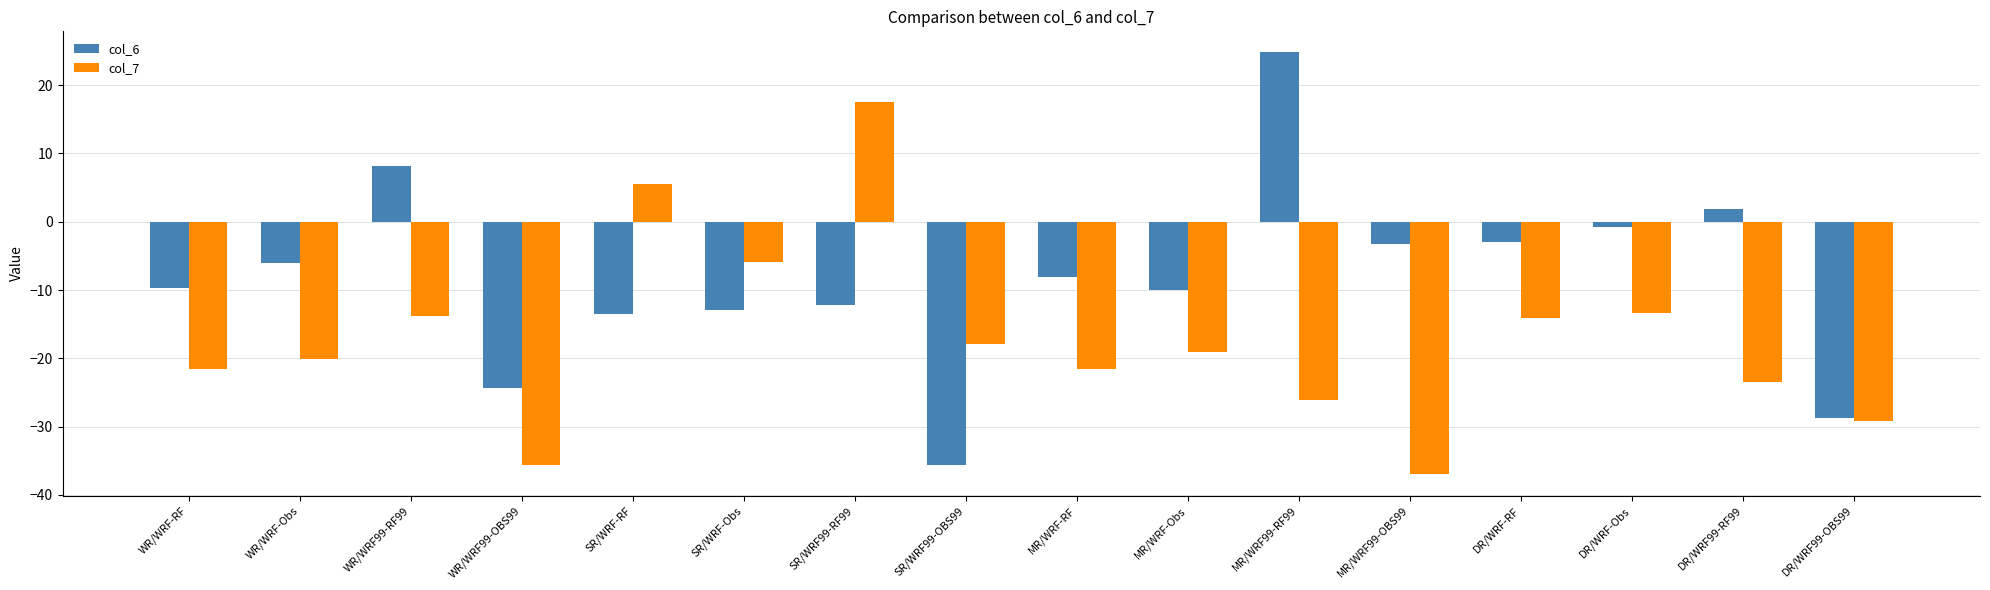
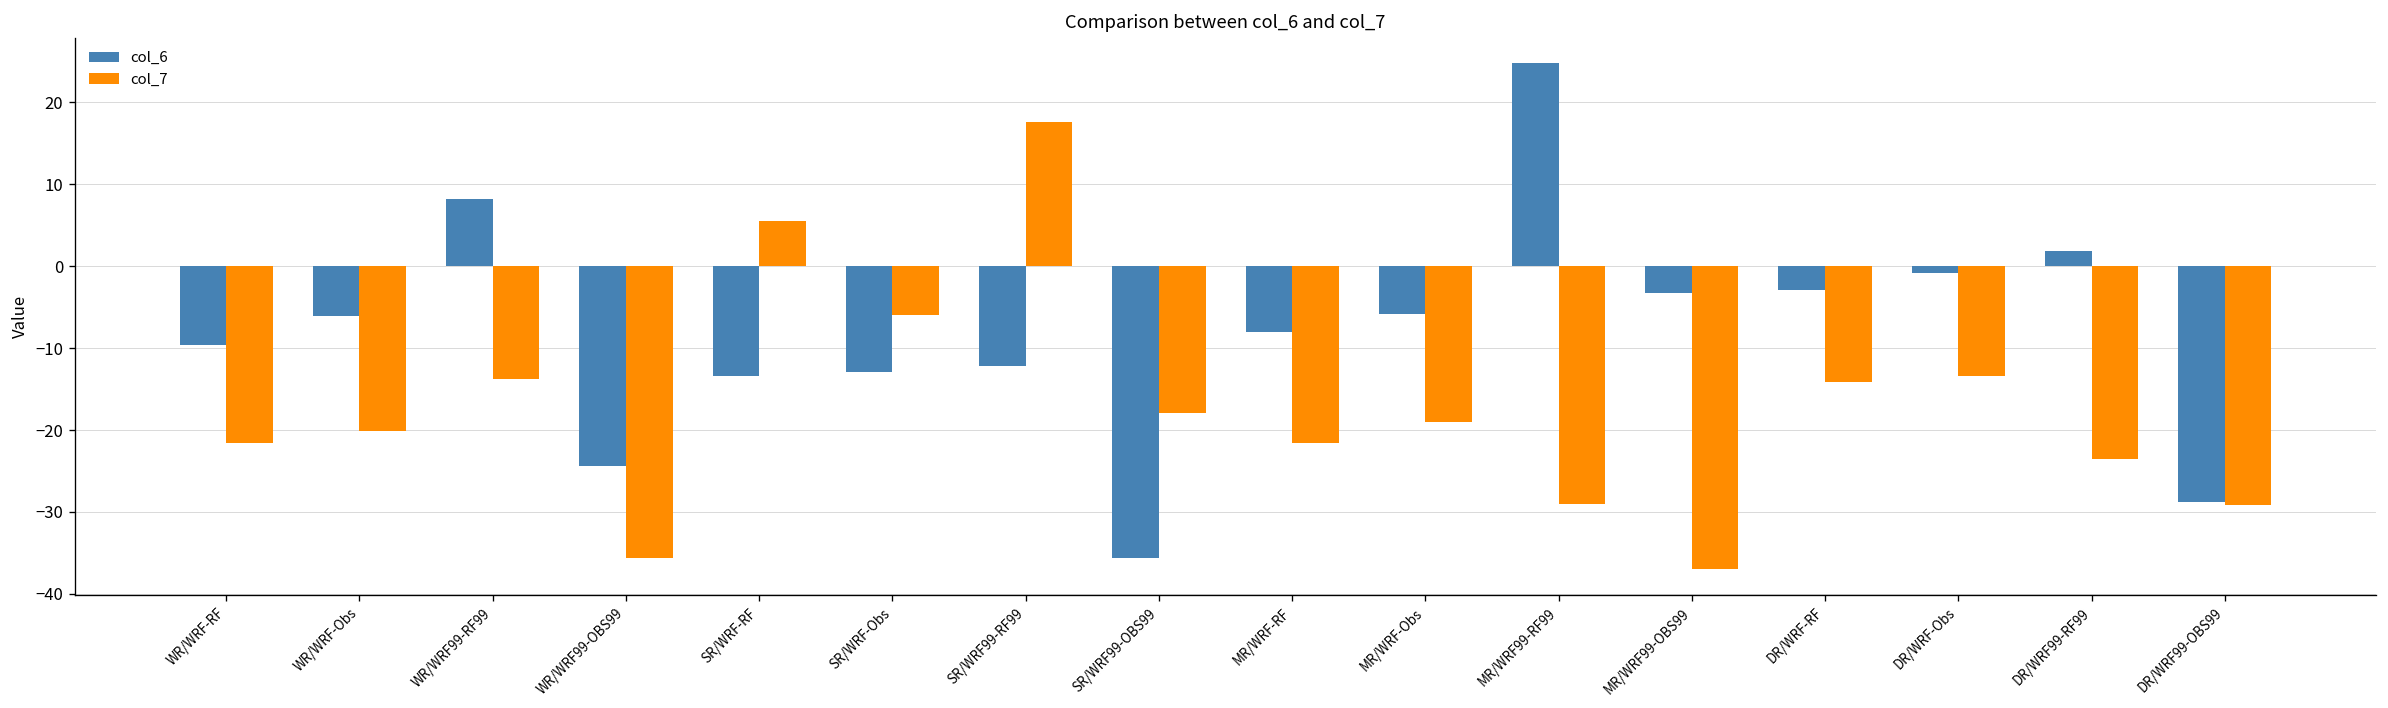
  {
    "col_6": {
      "WR/WRF-RF": -10,
      "WR/WRF-Obs": -6,
      "WR/WRF99-RF99": 8,
      "WR/WRF99-OBS99": -24,
      "SR/WRF-RF": -13,
      "SR/WRF-Obs": -13,
      "SR/WRF99-RF99": -12,
      "SR/WRF99-OBS99": -36,
      "MR/WRF-RF": -8,
-     "MR/WRF-Obs": -10,
+     "MR/WRF-Obs": -6,
      "MR/WRF99-RF99": 25,
      "MR/WRF99-OBS99": -3,
      "DR/WRF-RF": -3,
      "DR/WRF-Obs": -1,
      "DR/WRF99-RF99": 2,
      "DR/WRF99-OBS99": -29
    },
    "col_7": {
      "WR/WRF-RF": -22,
      "WR/WRF-Obs": -20,
      "WR/WRF99-RF99": -14,
      "WR/WRF99-OBS99": -36,
      "SR/WRF-RF": 5,
      "SR/WRF-Obs": -6,
      "SR/WRF99-RF99": 18,
      "SR/WRF99-OBS99": -18,
      "MR/WRF-RF": -22,
      "MR/WRF-Obs": -19,
-     "MR/WRF99-RF99": -26,
+     "MR/WRF99-RF99": -29,
      "MR/WRF99-OBS99": -37,
      "DR/WRF-RF": -14,
      "DR/WRF-Obs": -13,
      "DR/WRF99-RF99": -23,
      "DR/WRF99-OBS99": -29
    }
  }
